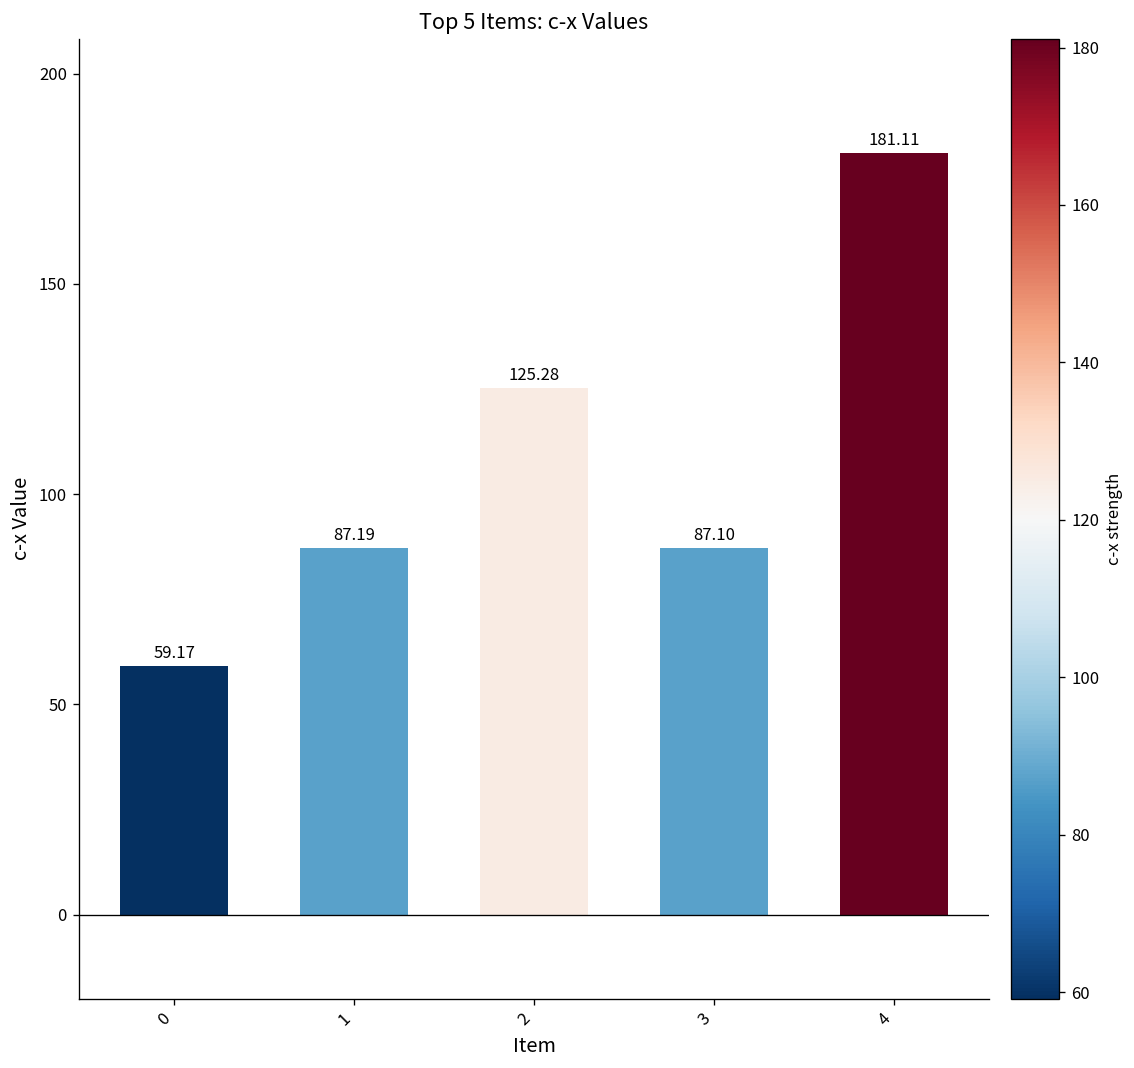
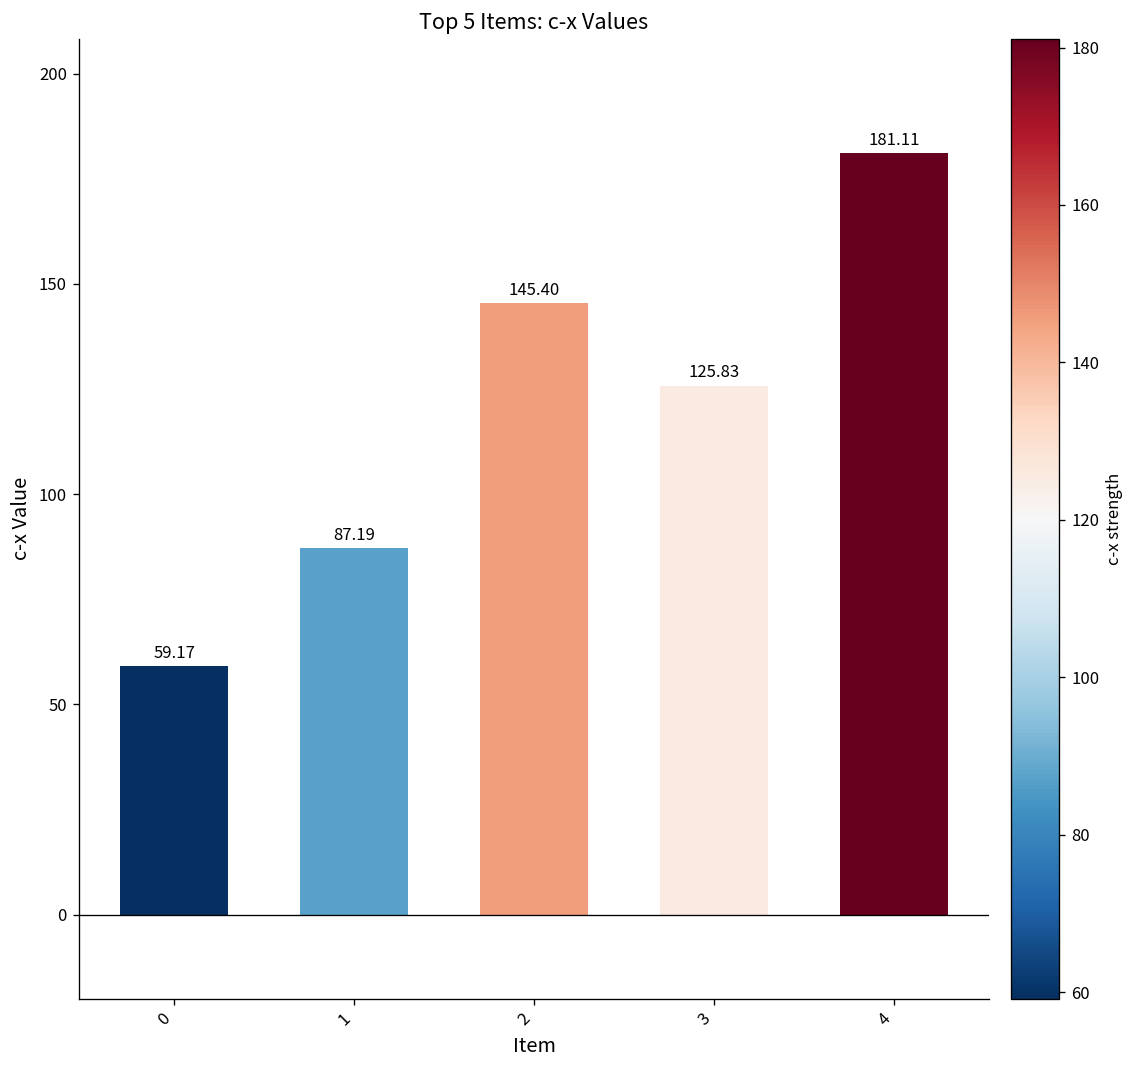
  {
    "0": 59.17,
    "1": 87.19,
-   "2": 125.28,
-   "3": 87.10,
+   "2": 145.40,
+   "3": 125.83,
    "4": 181.11
  }
